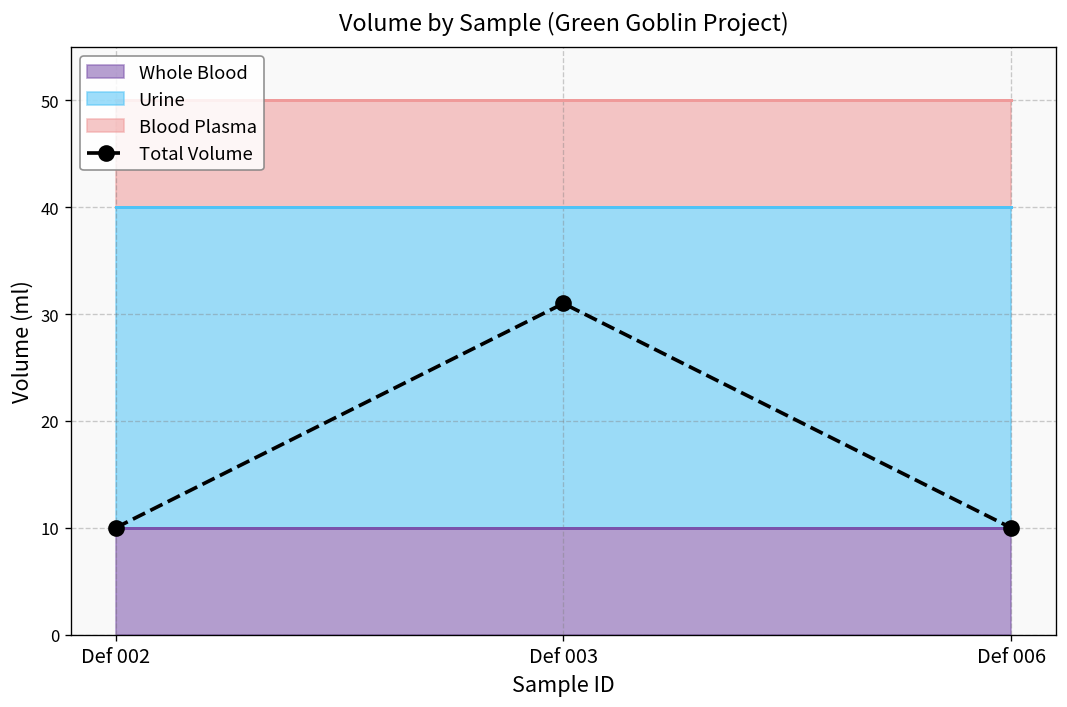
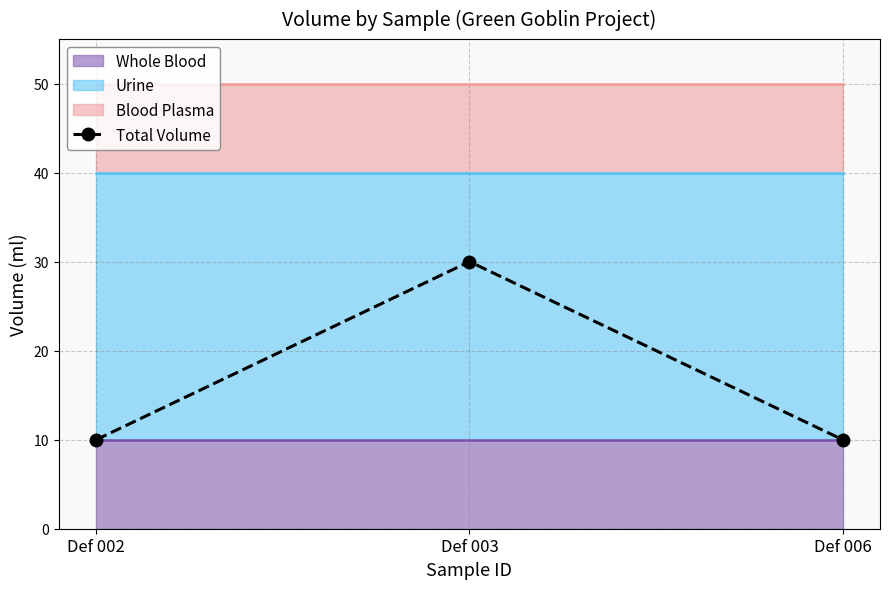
  {
    "Whole Blood": {
      "Def 003": 10
    },
    "Urine": {
      "Def 002": 40,
      "Def 003": 40,
      "Def 006": 40
    },
    "Blood Plasma": {
      "Def 003": 50,
      "Def 006": 50
    },
    "Total Volume": {
-     "Def 003": 31
+     "Def 003": 30
    }
  }
